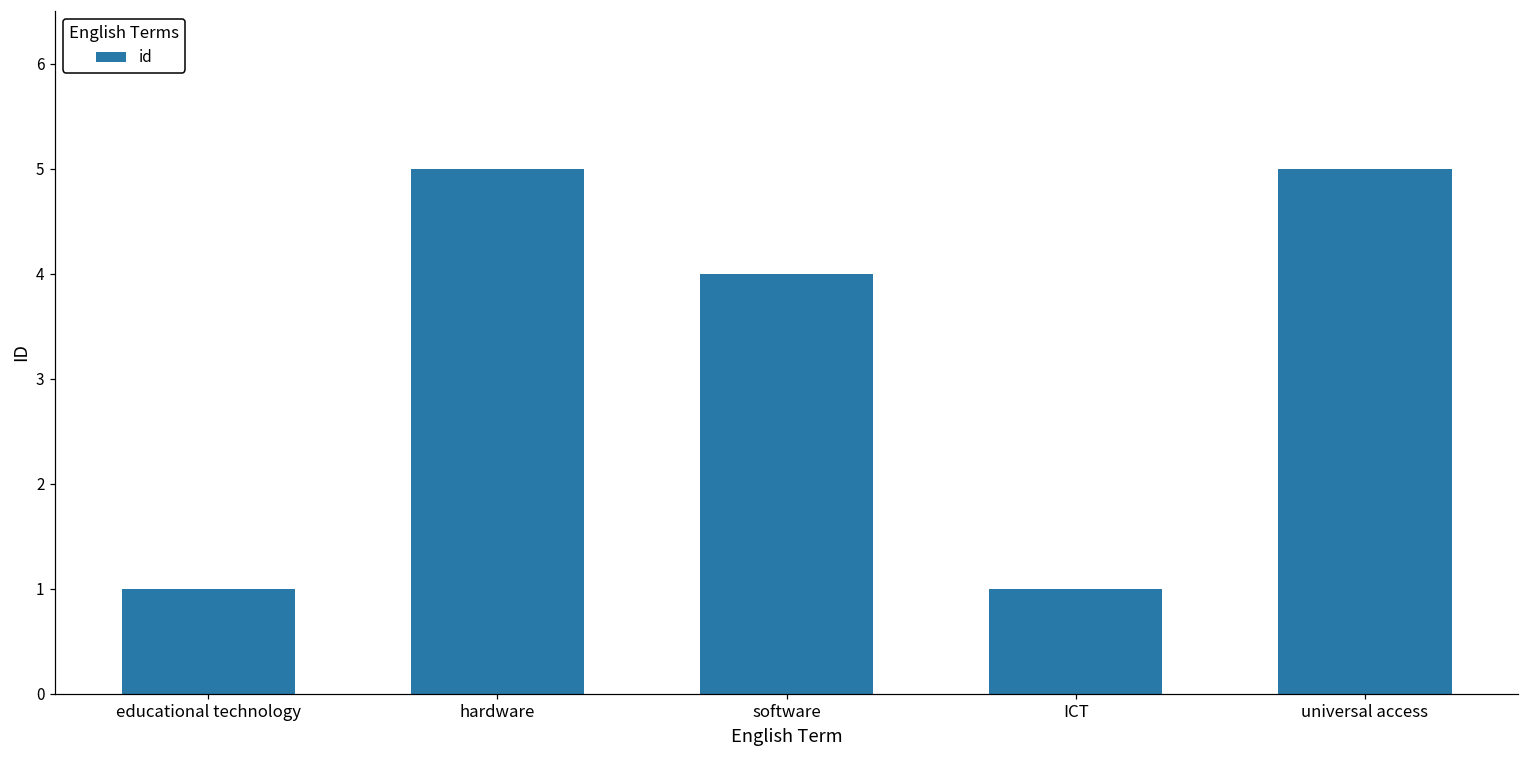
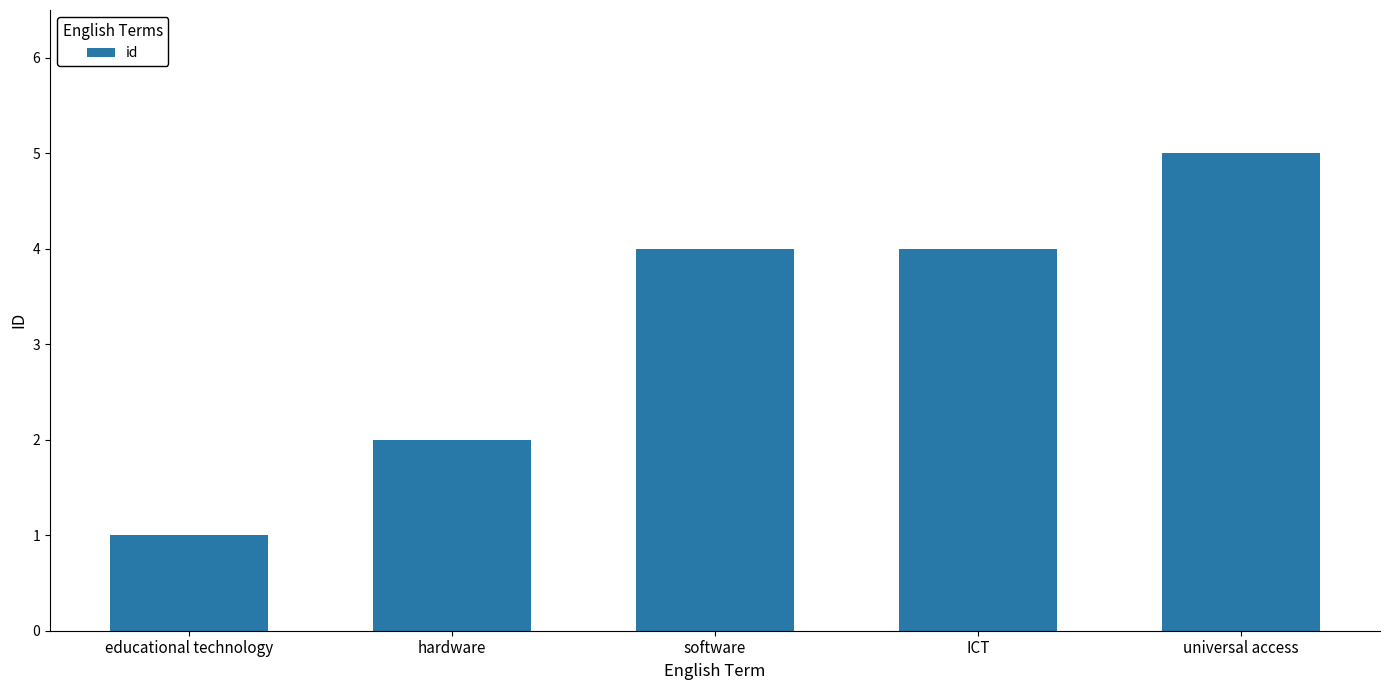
  {
    "educational technology": 1,
-   "hardware": 5,
+   "hardware": 2,
    "software": 4,
-   "ICT": 1,
+   "ICT": 4,
    "universal access": 5
  }
